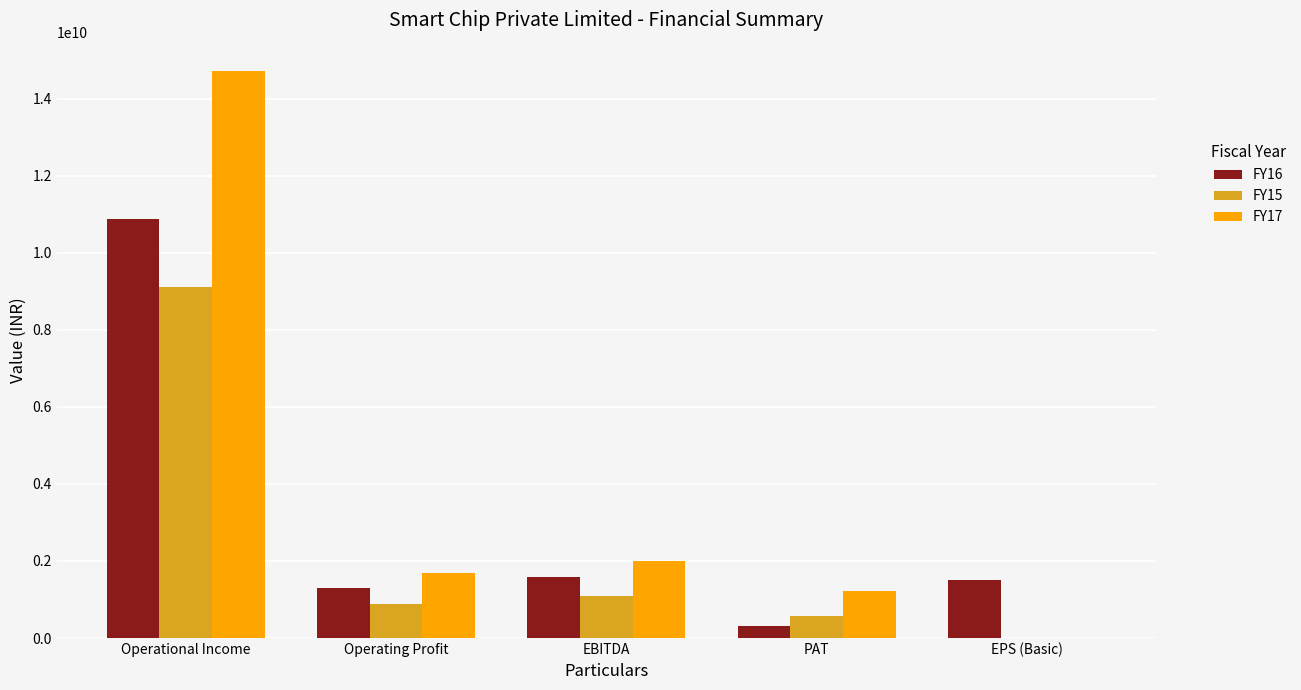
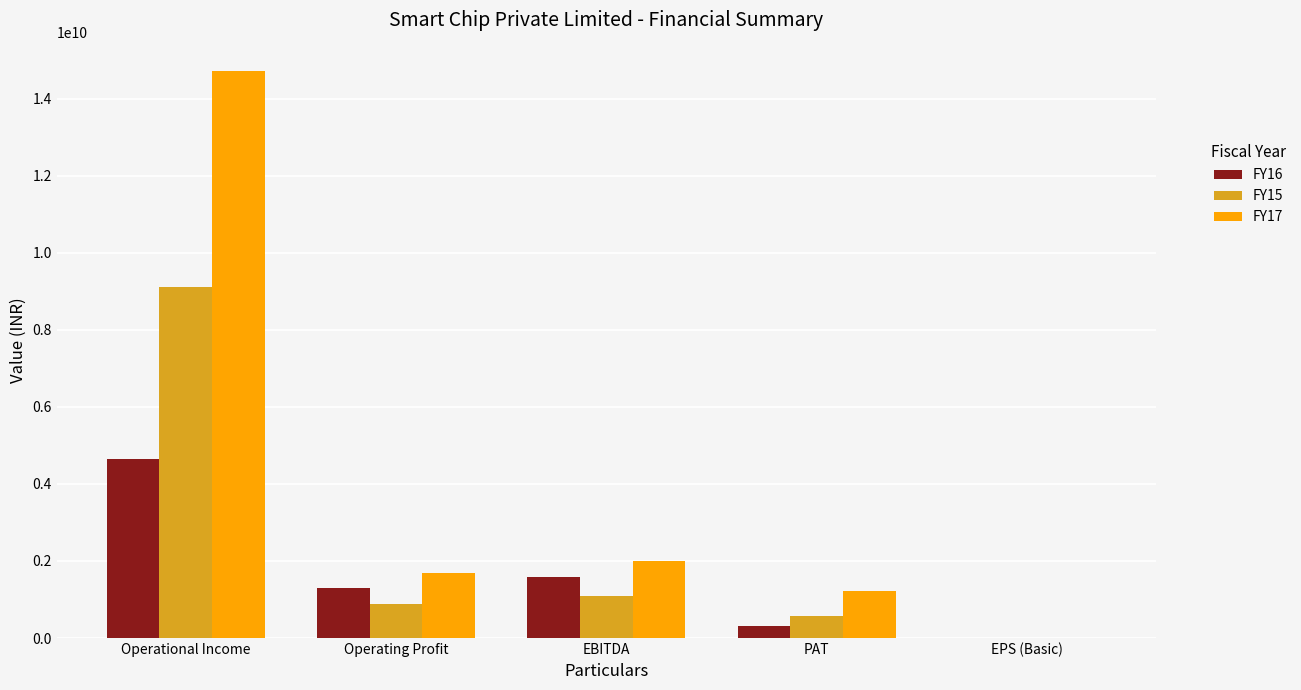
  {
    "FY16": {
-     "Operational Income": 10900000000,
+     "Operational Income": 4600000000,
      "Operating Profit": 1300000000,
      "EBITDA": 1600000000,
      "PAT": 300000000,
-     "EPS (Basic)": 1500000000
+     "EPS (Basic)": 0
    }
  }
